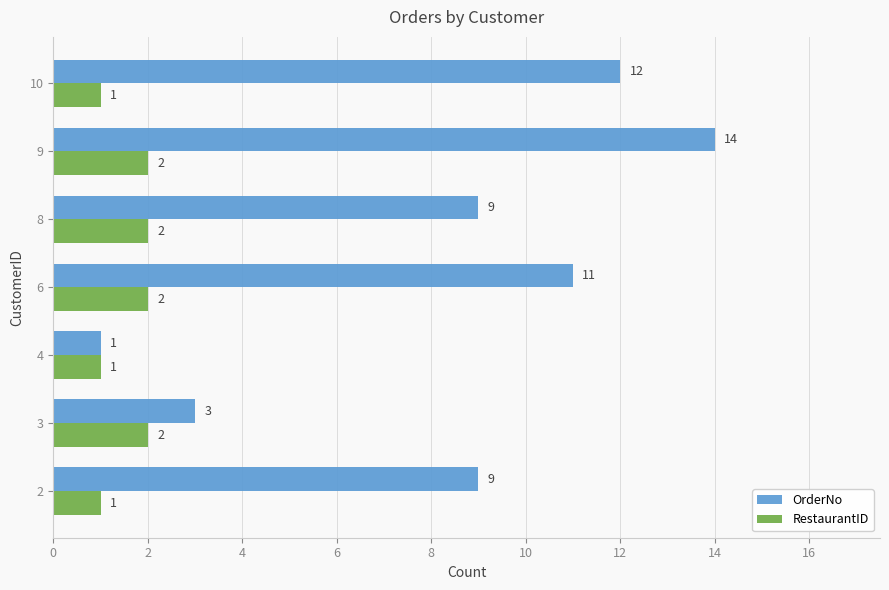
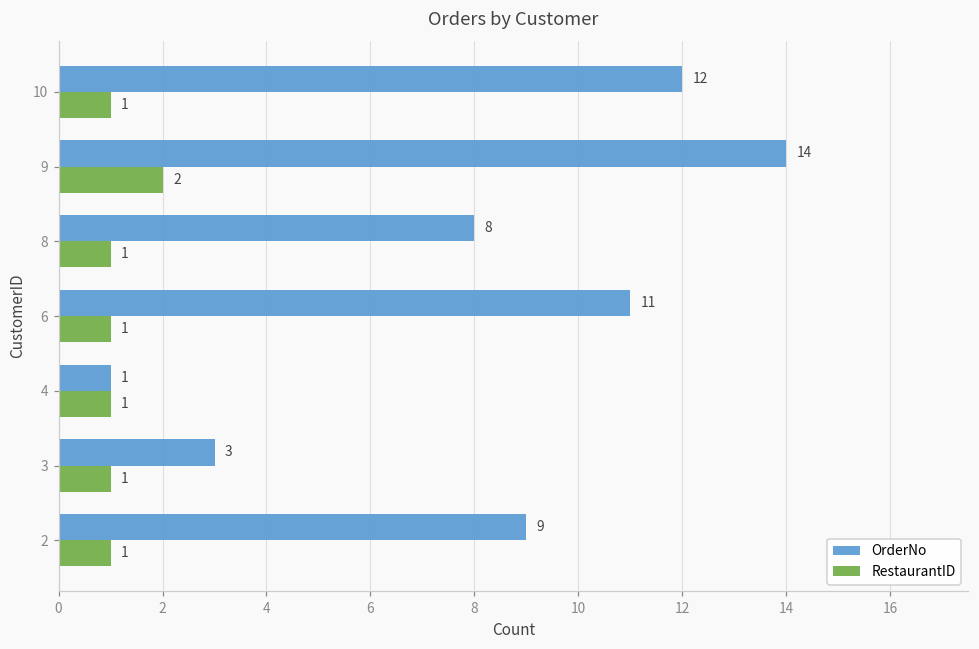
  {
    "OrderNo": {
      "10": 12,
      "9": 14,
-     "8": 9,
+     "8": 8,
      "6": 11,
      "4": 1,
      "3": 3,
      "2": 9
    },
    "RestaurantID": {
      "10": 1,
      "9": 2,
-     "8": 2,
-     "6": 2,
+     "8": 1,
+     "6": 1,
      "4": 1,
-     "3": 2,
+     "3": 1,
      "2": 1
    }
  }
